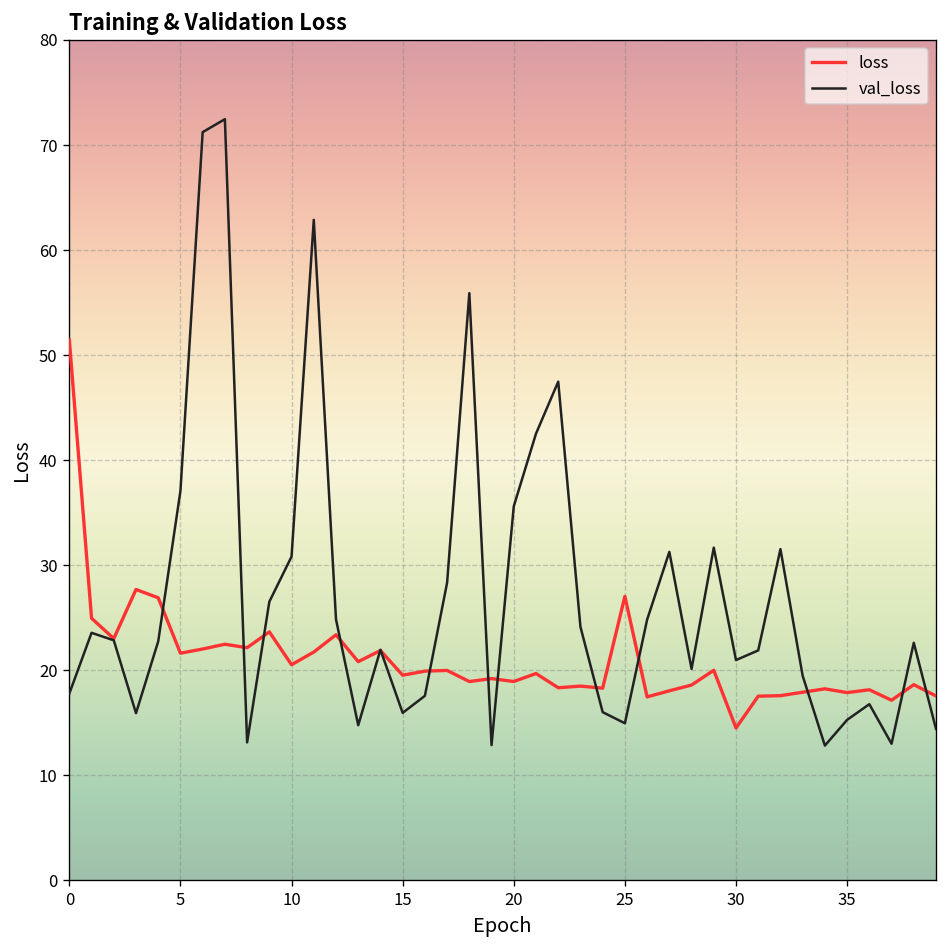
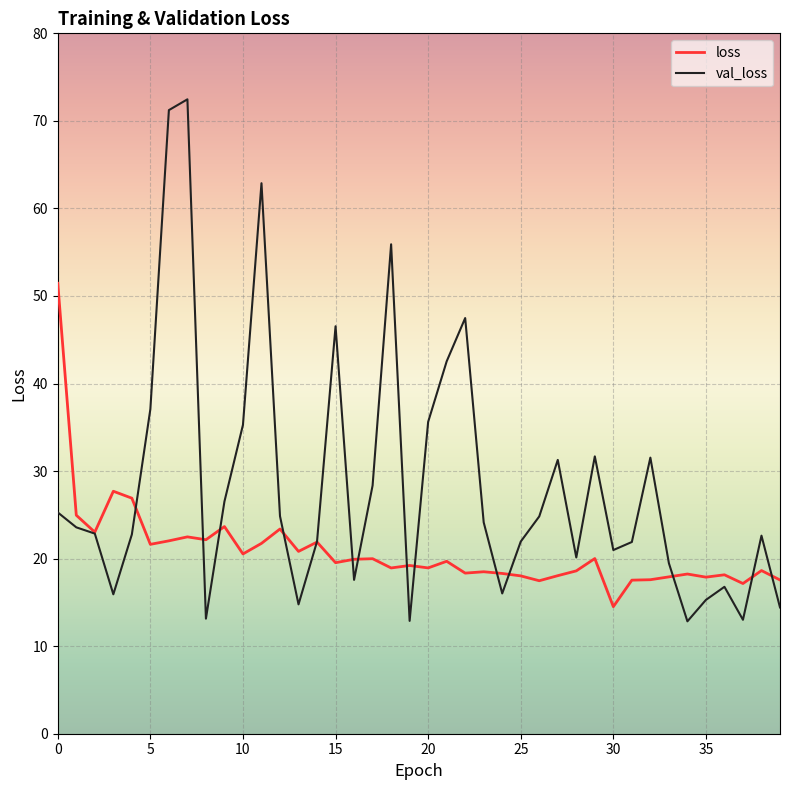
  {
    "loss": {
      "0": 51,
      "5": 22,
      "10": 21,
      "15": 20,
      "20": 19,
-     "25": 27,
+     "25": 18,
      "30": 15,
      "35": 18
    },
    "val_loss": {
-     "0": 18,
+     "0": 25,
      "5": 37,
-     "10": 31,
-     "15": 16,
+     "10": 35,
+     "15": 47,
      "20": 36,
-     "25": 15,
+     "25": 22,
      "30": 21,
      "35": 15
    }
  }
